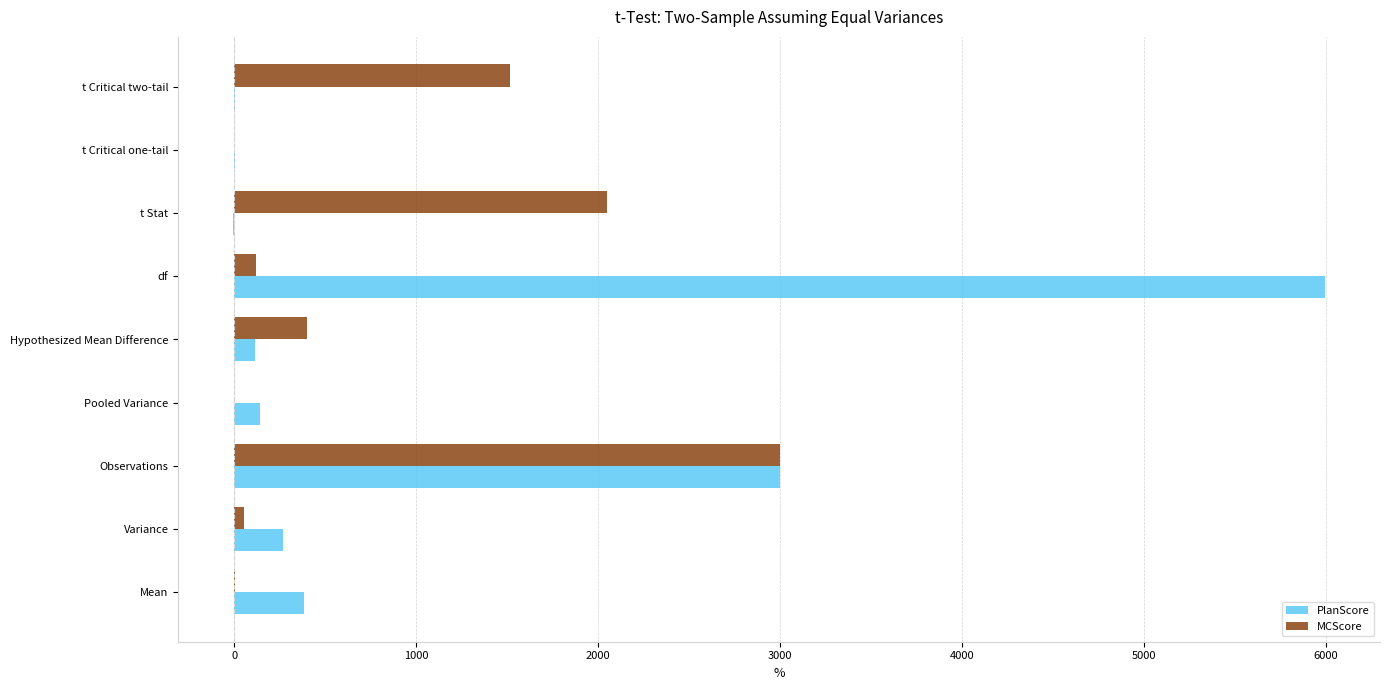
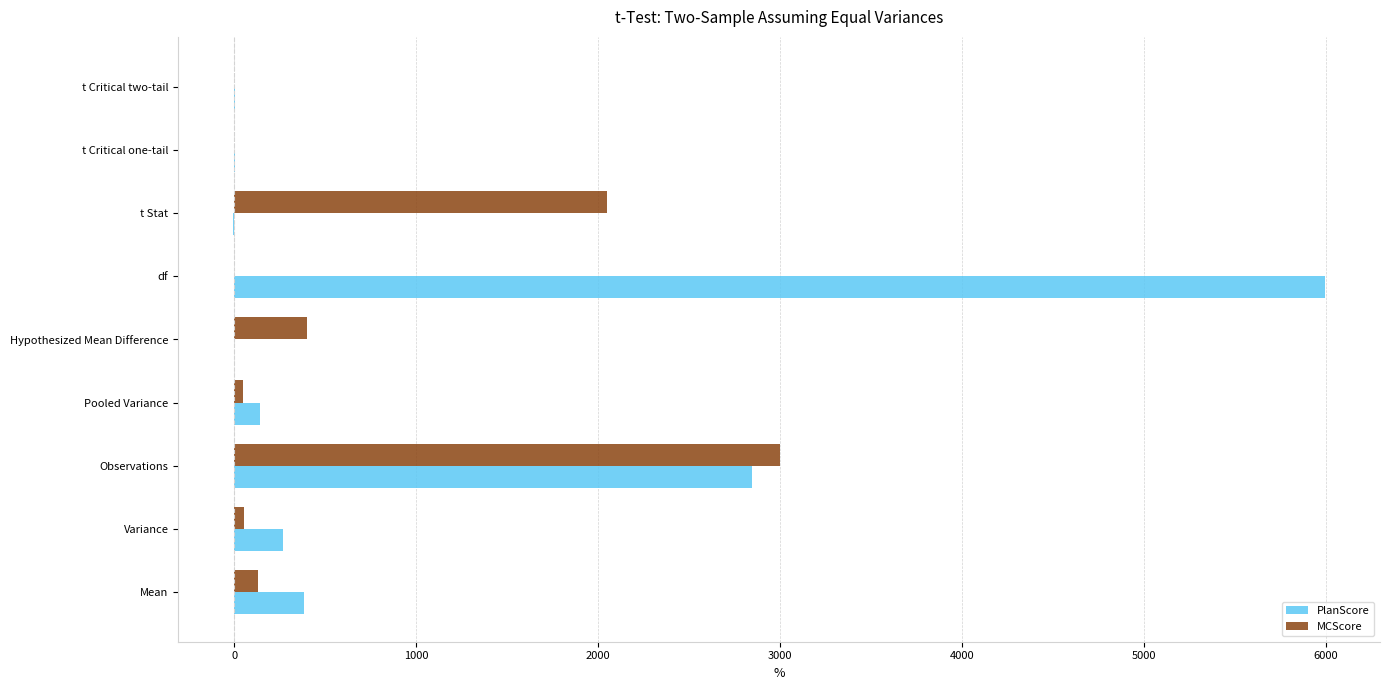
  {
    "PlanScore": {
      "df": 6000,
-     "Hypothesized Mean Difference": 110,
+     "Hypothesized Mean Difference": 0,
      "Pooled Variance": 140,
-     "Observations": 3000,
+     "Observations": 2840,
      "Variance": 270,
      "Mean": 390
    },
    "MCScore": {
-     "t Critical two-tail": 1520,
+     "t Critical two-tail": 0,
      "t Critical one-tail": 0,
      "t Stat": 2050,
-     "df": 120,
+     "df": 0,
      "Hypothesized Mean Difference": 400,
-     "Pooled Variance": 0,
+     "Pooled Variance": 50,
      "Observations": 3000,
      "Variance": 50,
-     "Mean": 0
+     "Mean": 130
    }
  }
